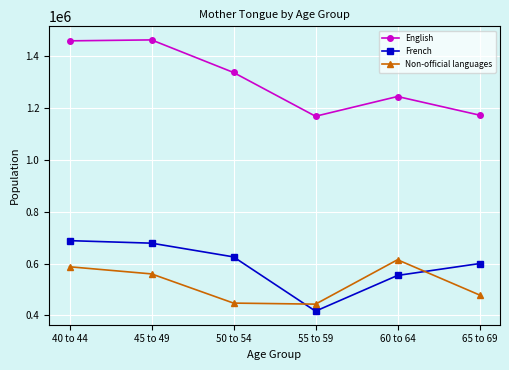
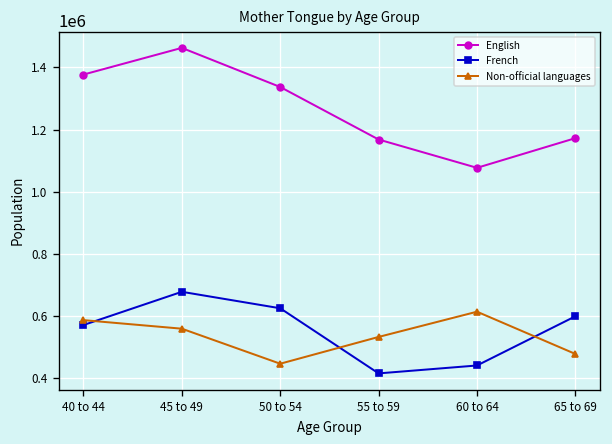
  {
    "English": {
-     "40 to 44": 1460000,
+     "40 to 44": 1380000,
      "45 to 49": 1460000,
      "50 to 54": 1340000,
      "55 to 59": 1170000,
-     "60 to 64": 1240000,
+     "60 to 64": 1080000,
      "65 to 69": 1170000
    },
    "French": {
-     "40 to 44": 690000,
+     "40 to 44": 570000,
      "45 to 49": 680000,
      "50 to 54": 630000,
      "55 to 59": 420000,
-     "60 to 64": 550000,
+     "60 to 64": 440000,
      "65 to 69": 600000
    },
    "Non-official languages": {
      "40 to 44": 590000,
      "45 to 49": 560000,
      "50 to 54": 450000,
-     "55 to 59": 440000,
+     "55 to 59": 530000,
      "60 to 64": 610000,
      "65 to 69": 480000
    }
  }
